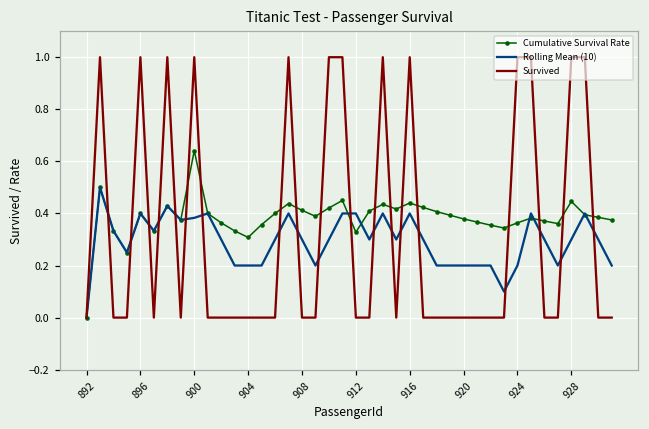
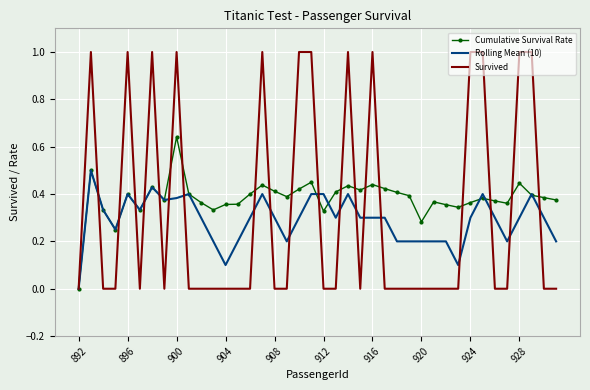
  {
    "Cumulative Survival Rate": {
      "900": 0.64,
-     "904": 0.31,
+     "904": 0.36,
      "908": 0.41,
      "912": 0.33,
      "916": 0.44,
-     "920": 0.38,
+     "920": 0.28,
      "924": 0.36,
      "928": 0.45
    },
    "Rolling Mean (10)": {
      "900": 0.38,
-     "904": 0.2,
+     "904": 0.1,
      "908": 0.3,
      "912": 0.4,
-     "916": 0.4,
+     "916": 0.3,
      "920": 0.2,
-     "924": 0.2,
+     "924": 0.3,
      "928": 0.3
    },
    "Survived": {
      "896": 1.00,
      "900": 1.00,
      "904": 0.00,
      "908": 0.00,
      "912": 0.00,
      "916": 1.00,
      "920": 0.00
    }
  }
